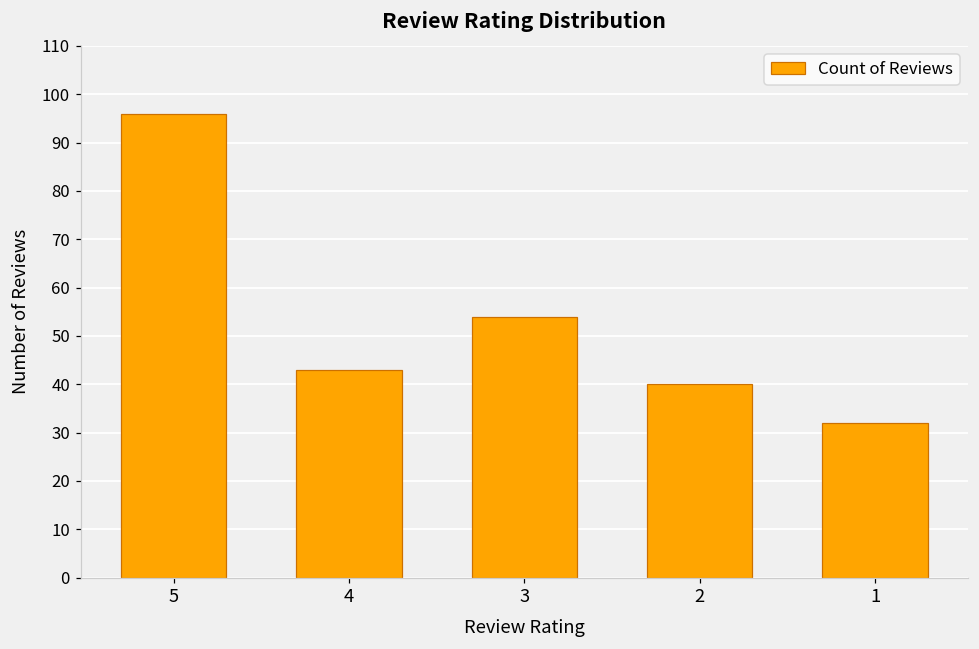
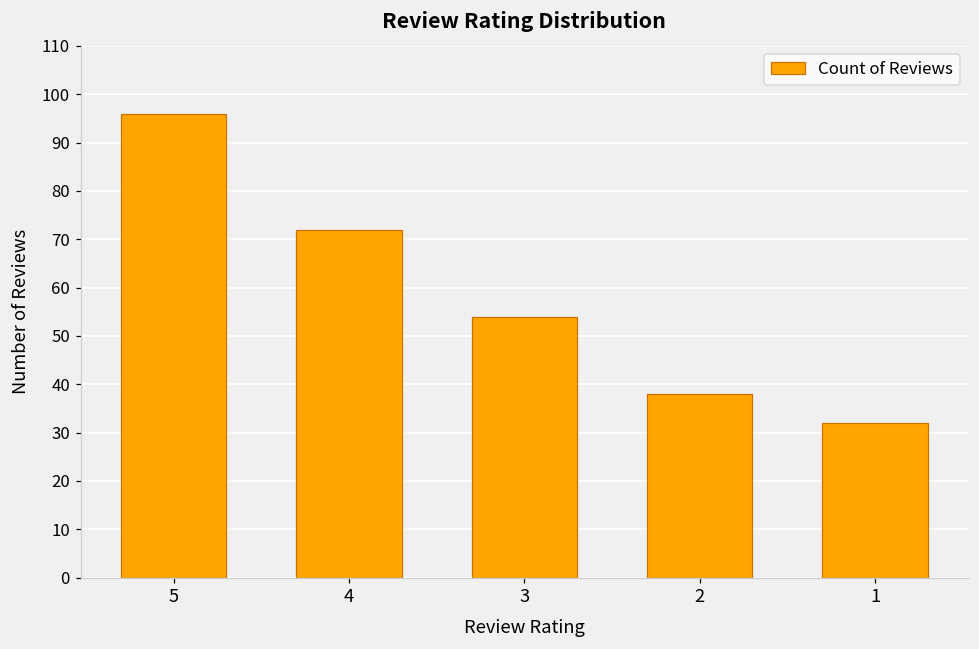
  {
    "5": 96,
-   "4": 43,
+   "4": 72,
    "3": 54,
-   "2": 40,
+   "2": 38,
    "1": 32
  }
